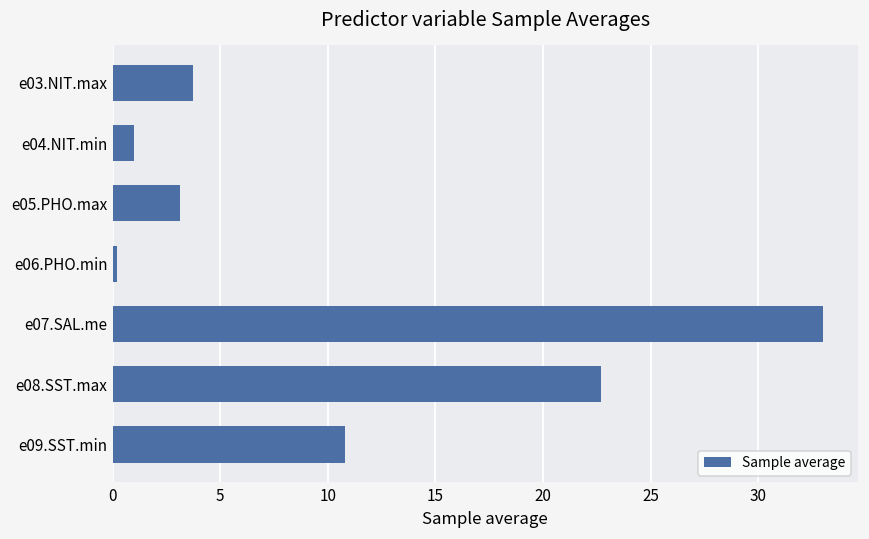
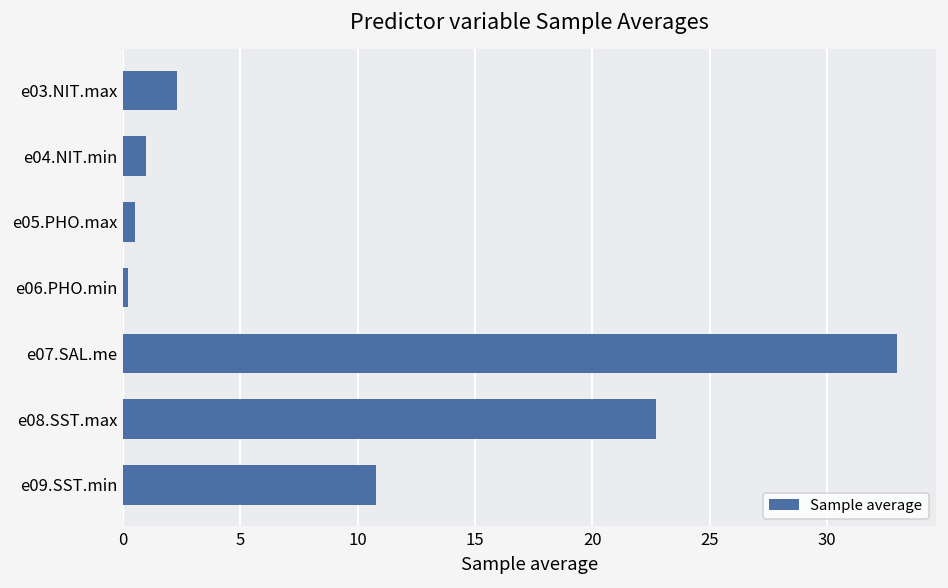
  {
-   "e03.NIT.max": 3.7,
+   "e03.NIT.max": 2.3,
    "e04.NIT.min": 1.0,
-   "e05.PHO.max": 3.1,
+   "e05.PHO.max": 0.5,
    "e06.PHO.min": 0.2,
    "e07.SAL.me": 33.0,
    "e08.SST.max": 22.7,
    "e09.SST.min": 10.8
  }
